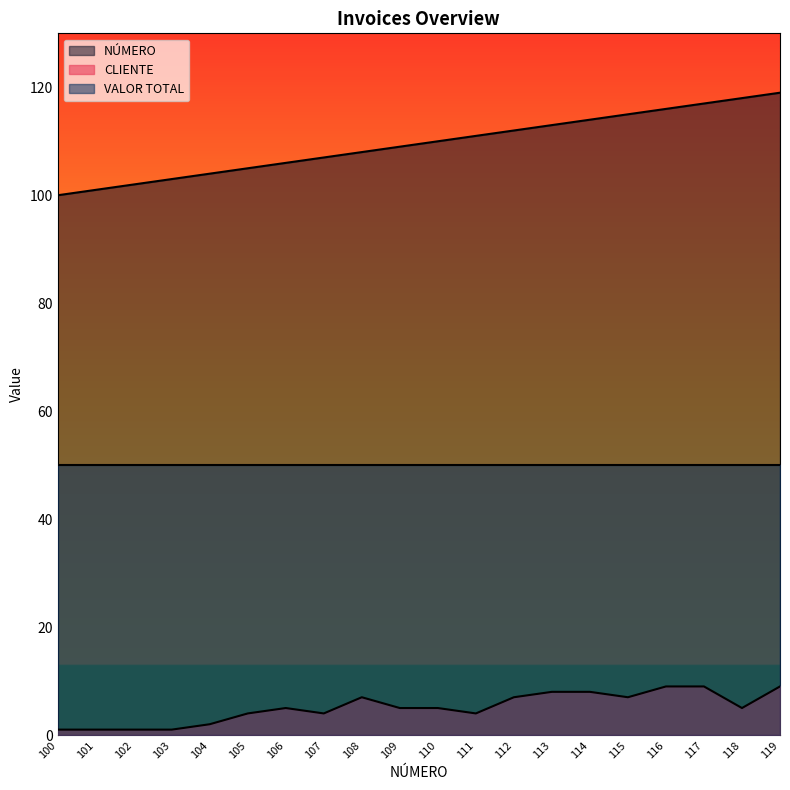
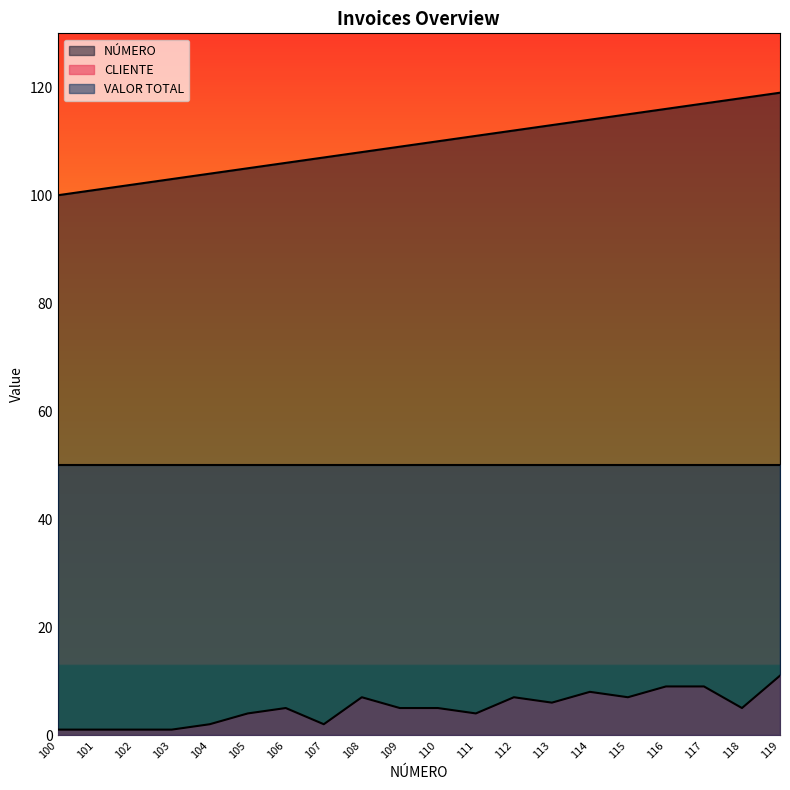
  {
    "CLIENTE": {
      "100": 1,
      "101": 1,
      "102": 1,
      "103": 1,
      "104": 2,
      "105": 4,
      "106": 5,
-     "107": 4,
+     "107": 2,
      "108": 7,
      "109": 5,
      "110": 5,
      "111": 4,
      "112": 7,
-     "113": 8,
+     "113": 6,
      "114": 8,
      "115": 7,
      "116": 9,
      "117": 9,
      "118": 5,
-     "119": 9
+     "119": 11
    }
  }
